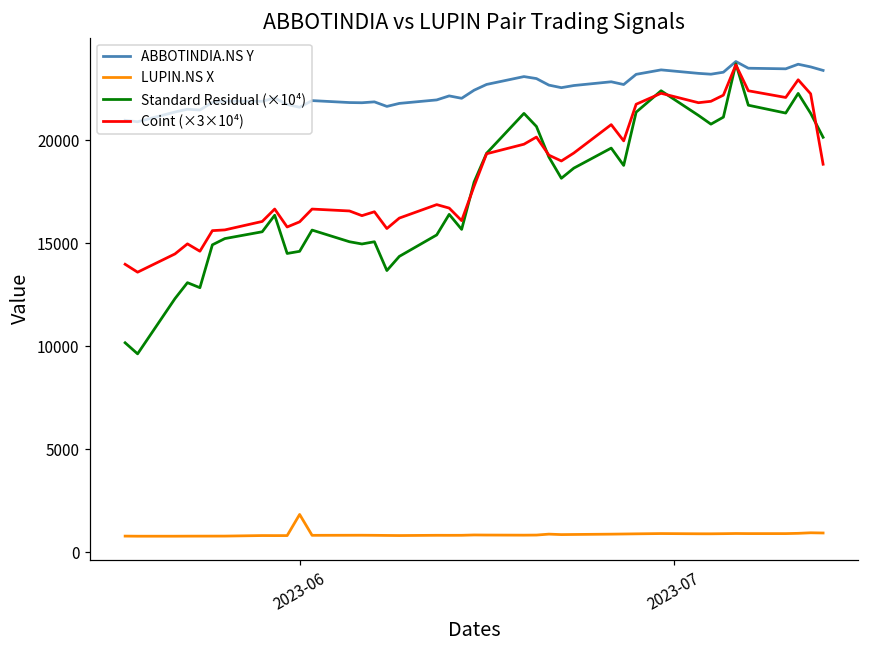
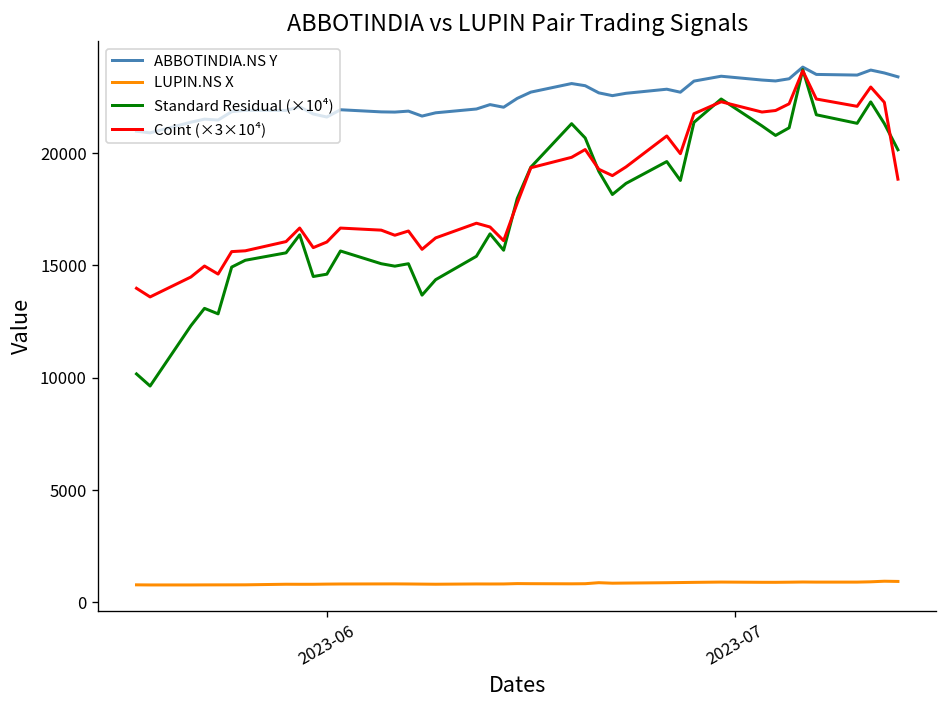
  {
    "LUPIN.NS X": {
-     "2023-06": 1800
+     "2023-06": 800
    },
    "Standard Residual (×10⁴)": {
      "2023-06": 14600
    },
    "Coint (×3×10⁴)": {
      "2023-06": 16000
    }
  }
